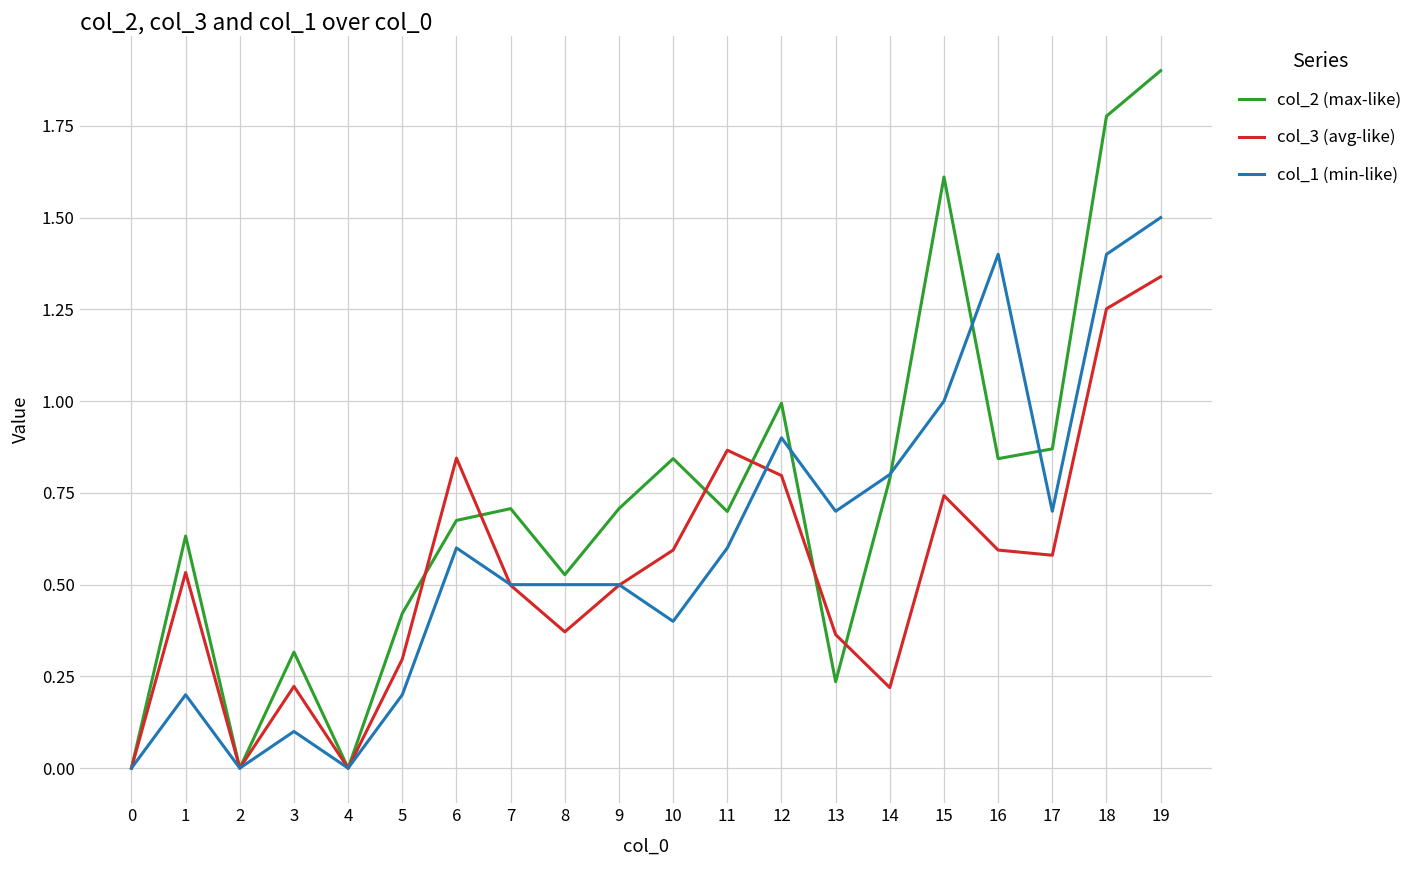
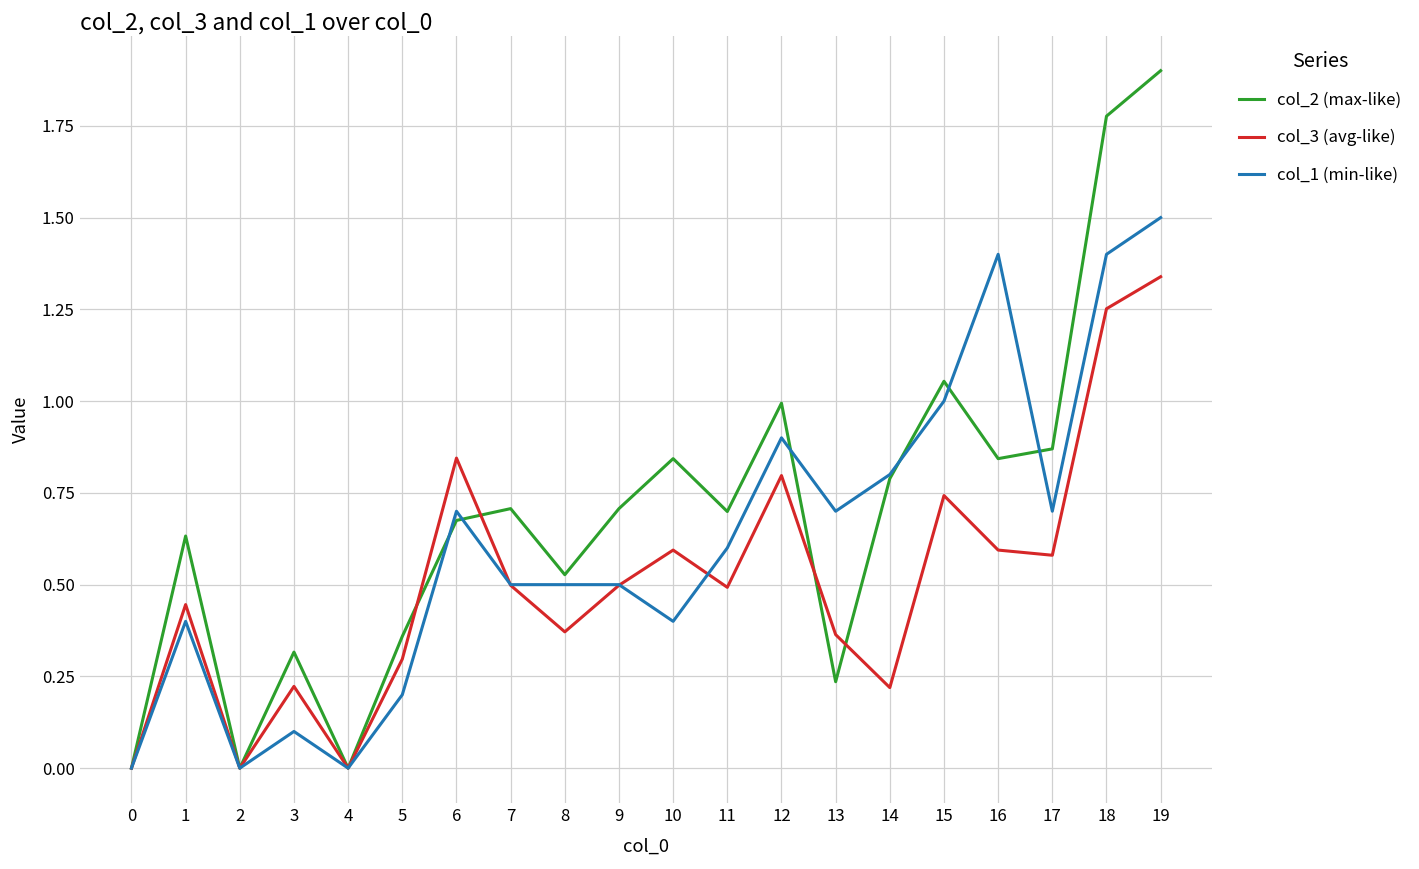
  {
    "col_2 (max-like)": {
      "1": 0.63,
      "3": 0.32,
-     "5": 0.42,
+     "5": 0.36,
      "6": 0.67,
      "7": 0.71,
      "8": 0.53,
      "9": 0.71,
      "10": 0.84,
      "11": 0.70,
      "12": 0.99,
      "13": 0.24,
      "14": 0.79,
-     "15": 1.61,
+     "15": 1.05,
      "16": 0.84,
      "17": 0.87,
      "18": 1.78,
      "19": 1.90
    },
    "col_3 (avg-like)": {
-     "1": 0.53,
+     "1": 0.45,
      "3": 0.22,
      "5": 0.30,
      "6": 0.84,
      "8": 0.37,
      "10": 0.59,
-     "11": 0.87,
+     "11": 0.49,
      "12": 0.80,
      "13": 0.36,
      "14": 0.22,
      "15": 0.74,
      "16": 0.59,
      "17": 0.58,
      "18": 1.25,
      "19": 1.34
    },
    "col_1 (min-like)": {
-     "1": 0.2,
+     "1": 0.4,
      "3": 0.1,
      "5": 0.2,
-     "6": 0.6,
+     "6": 0.7,
      "8": 0.5,
      "10": 0.4,
      "11": 0.6,
      "12": 0.9,
      "13": 0.7,
      "14": 0.8,
      "15": 1.0,
      "16": 1.4,
      "17": 0.7,
      "18": 1.4,
      "19": 1.5
    }
  }
